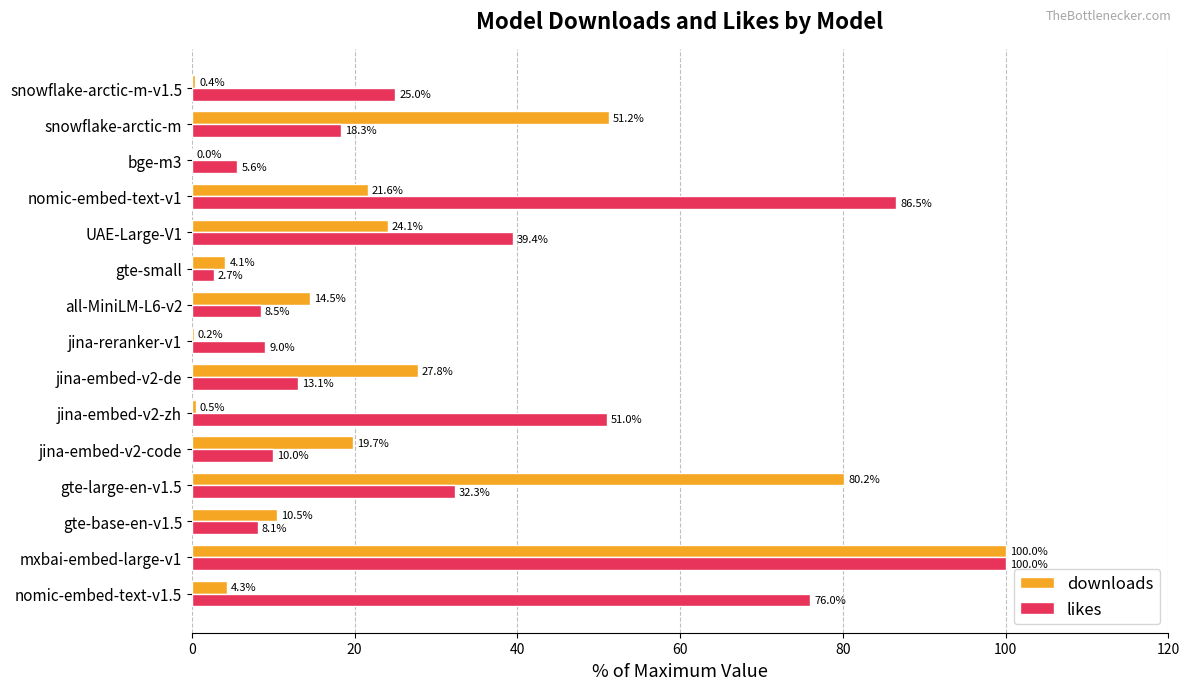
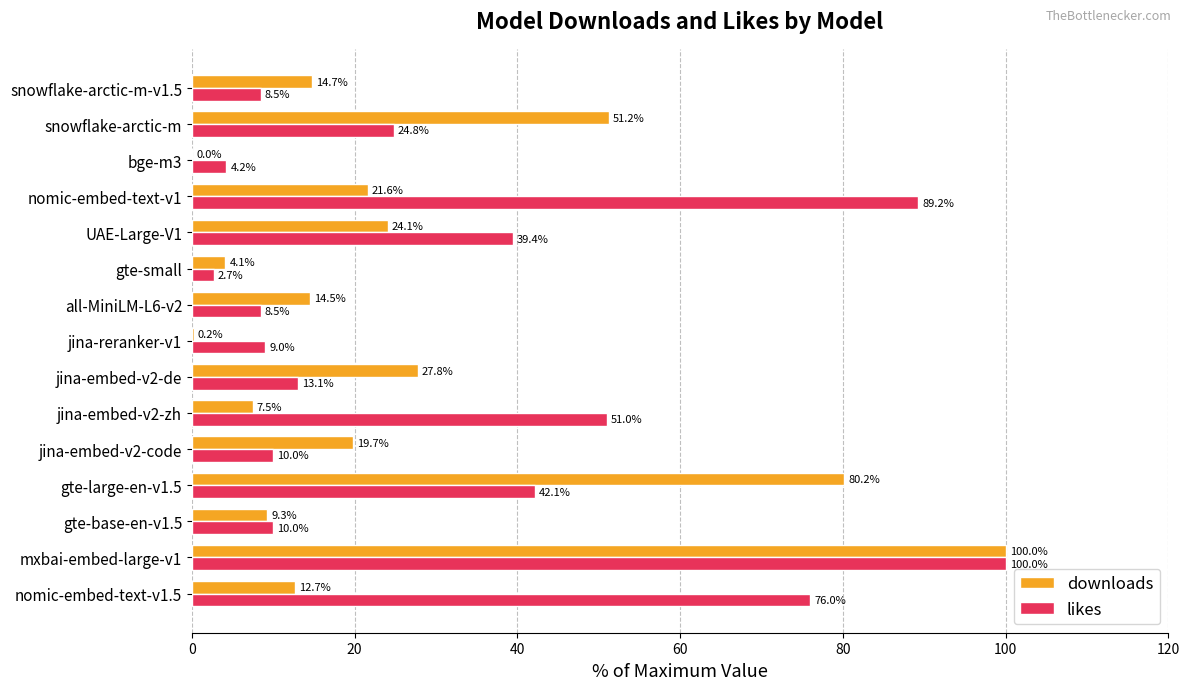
  {
    "downloads": {
-     "snowflake-arctic-m-v1.5": "0.4%",
+     "snowflake-arctic-m-v1.5": "14.7%",
      "snowflake-arctic-m": "51.2%",
      "bge-m3": "0.0%",
      "nomic-embed-text-v1": "21.6%",
      "UAE-Large-V1": "24.1%",
      "gte-small": "4.1%",
      "all-MiniLM-L6-v2": "14.5%",
      "jina-reranker-v1": "0.2%",
      "jina-embed-v2-de": "27.8%",
-     "jina-embed-v2-zh": "0.5%",
+     "jina-embed-v2-zh": "7.5%",
      "jina-embed-v2-code": "19.7%",
      "gte-large-en-v1.5": "80.2%",
-     "gte-base-en-v1.5": "10.5%",
+     "gte-base-en-v1.5": "9.3%",
      "mxbai-embed-large-v1": "100.0%",
-     "nomic-embed-text-v1.5": "4.3%"
+     "nomic-embed-text-v1.5": "12.7%"
    },
    "likes": {
-     "snowflake-arctic-m-v1.5": "25.0%",
-     "snowflake-arctic-m": "18.3%",
-     "bge-m3": "5.6%",
-     "nomic-embed-text-v1": "86.5%",
+     "snowflake-arctic-m-v1.5": "8.5%",
+     "snowflake-arctic-m": "24.8%",
+     "bge-m3": "4.2%",
+     "nomic-embed-text-v1": "89.2%",
      "UAE-Large-V1": "39.4%",
      "gte-small": "2.7%",
      "all-MiniLM-L6-v2": "8.5%",
      "jina-reranker-v1": "9.0%",
      "jina-embed-v2-de": "13.1%",
      "jina-embed-v2-zh": "51.0%",
      "jina-embed-v2-code": "10.0%",
-     "gte-large-en-v1.5": "32.3%",
-     "gte-base-en-v1.5": "8.1%",
+     "gte-large-en-v1.5": "42.1%",
+     "gte-base-en-v1.5": "10.0%",
      "nomic-embed-text-v1.5": "76.0%"
    }
  }
